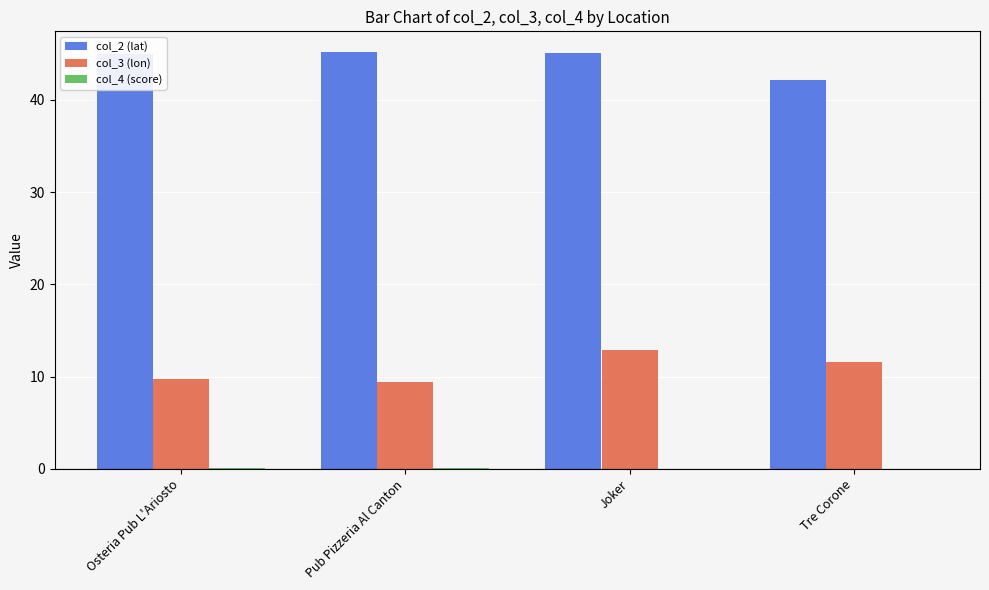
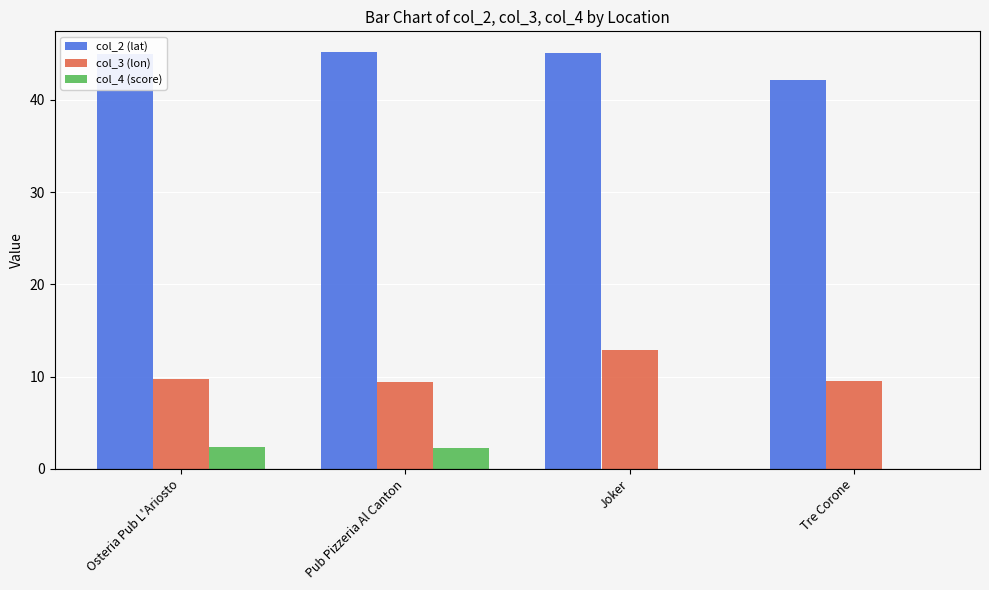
  {
    "col_2 (lat)": {
      "Pub Pizzeria Al Canton": 45,
      "Joker": 45,
      "Tre Corone": 42
    },
    "col_3 (lon)": {
      "Osteria Pub L'Ariosto": 10,
      "Pub Pizzeria Al Canton": 9,
      "Joker": 13,
-     "Tre Corone": 12
+     "Tre Corone": 9
    },
    "col_4 (score)": {
-     "Osteria Pub L'Ariosto": 0,
-     "Pub Pizzeria Al Canton": 0
+     "Osteria Pub L'Ariosto": 2,
+     "Pub Pizzeria Al Canton": 2
    }
  }
